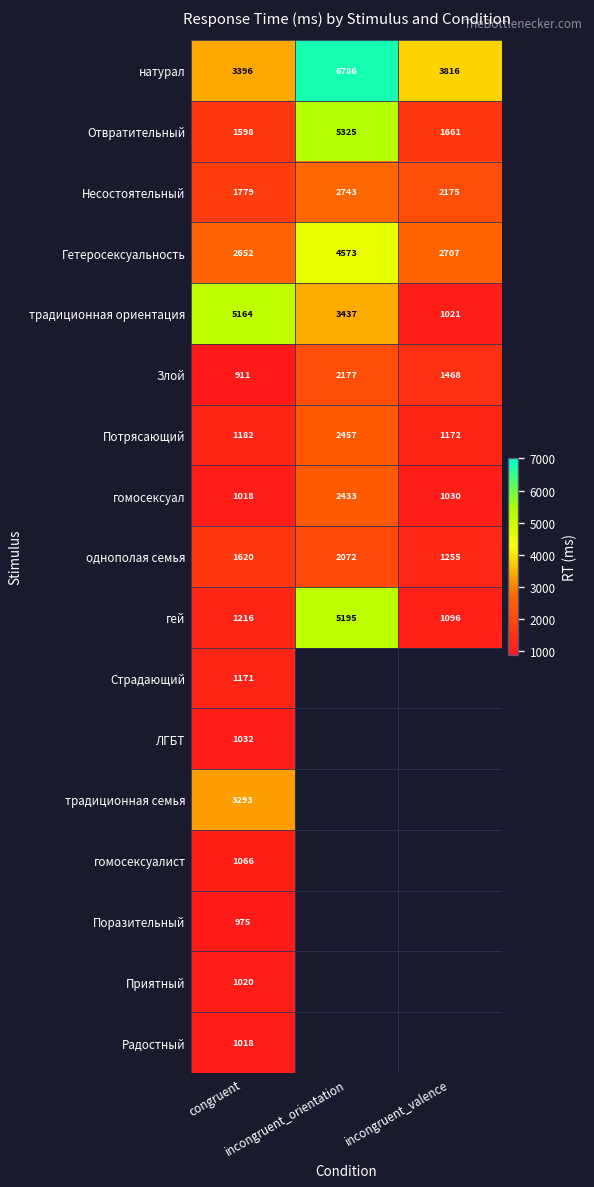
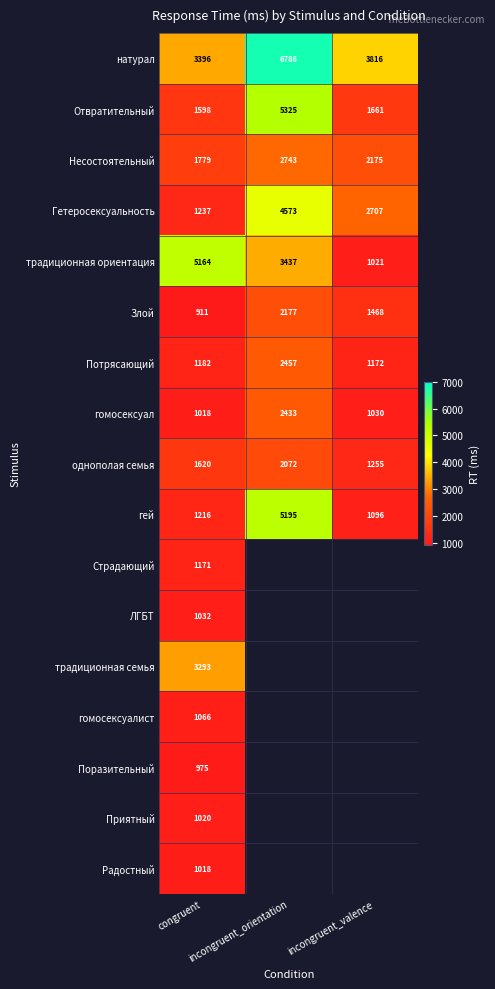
  {
    "натурал": {
      "congruent": 3396,
      "incongruent_orientation": 6786,
      "incongruent_valence": 3816
    },
    "Отвратительный": {
      "congruent": 1598,
      "incongruent_orientation": 5325,
      "incongruent_valence": 1661
    },
    "Несостоятельный": {
      "congruent": 1779,
      "incongruent_orientation": 2743,
      "incongruent_valence": 2175
    },
    "Гетеросексуальность": {
-     "congruent": 2652,
+     "congruent": 1237,
      "incongruent_orientation": 4573,
      "incongruent_valence": 2707
    },
    "традиционная ориентация": {
      "congruent": 5164,
      "incongruent_orientation": 3437,
      "incongruent_valence": 1021
    },
    "Злой": {
      "congruent": 911,
      "incongruent_orientation": 2177,
      "incongruent_valence": 1468
    },
    "Потрясающий": {
      "congruent": 1182,
      "incongruent_orientation": 2457,
      "incongruent_valence": 1172
    },
    "гомосексуал": {
      "congruent": 1018,
      "incongruent_orientation": 2433,
      "incongruent_valence": 1030
    },
    "однополая семья": {
      "congruent": 1620,
      "incongruent_orientation": 2072,
      "incongruent_valence": 1255
    },
    "гей": {
      "congruent": 1216,
      "incongruent_orientation": 5195,
      "incongruent_valence": 1096
    },
    "Страдающий": {
      "congruent": 1171
    },
    "ЛГБТ": {
      "congruent": 1032
    },
    "традиционная семья": {
      "congruent": 3293
    },
    "гомосексуалист": {
      "congruent": 1066
    },
    "Поразительный": {
      "congruent": 975
    },
    "Приятный": {
      "congruent": 1020
    },
    "Радостный": {
      "congruent": 1018
    }
  }
